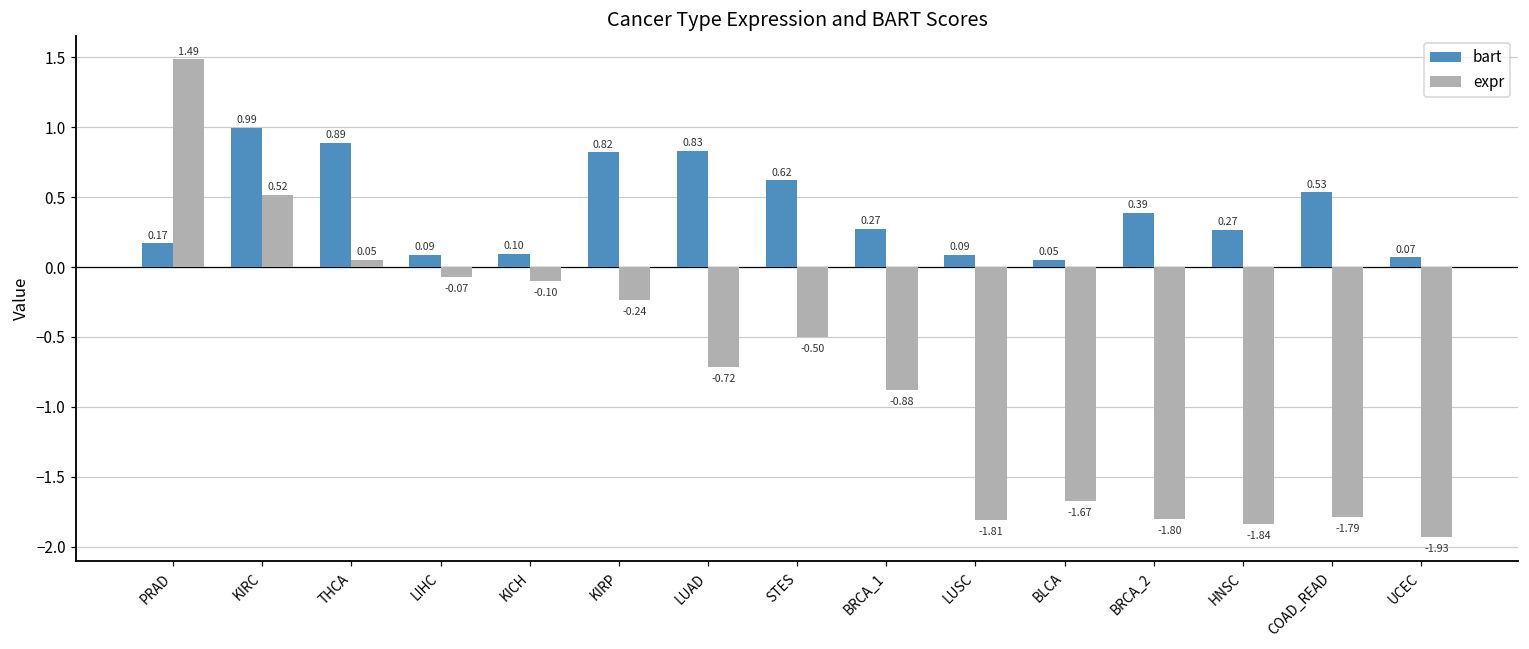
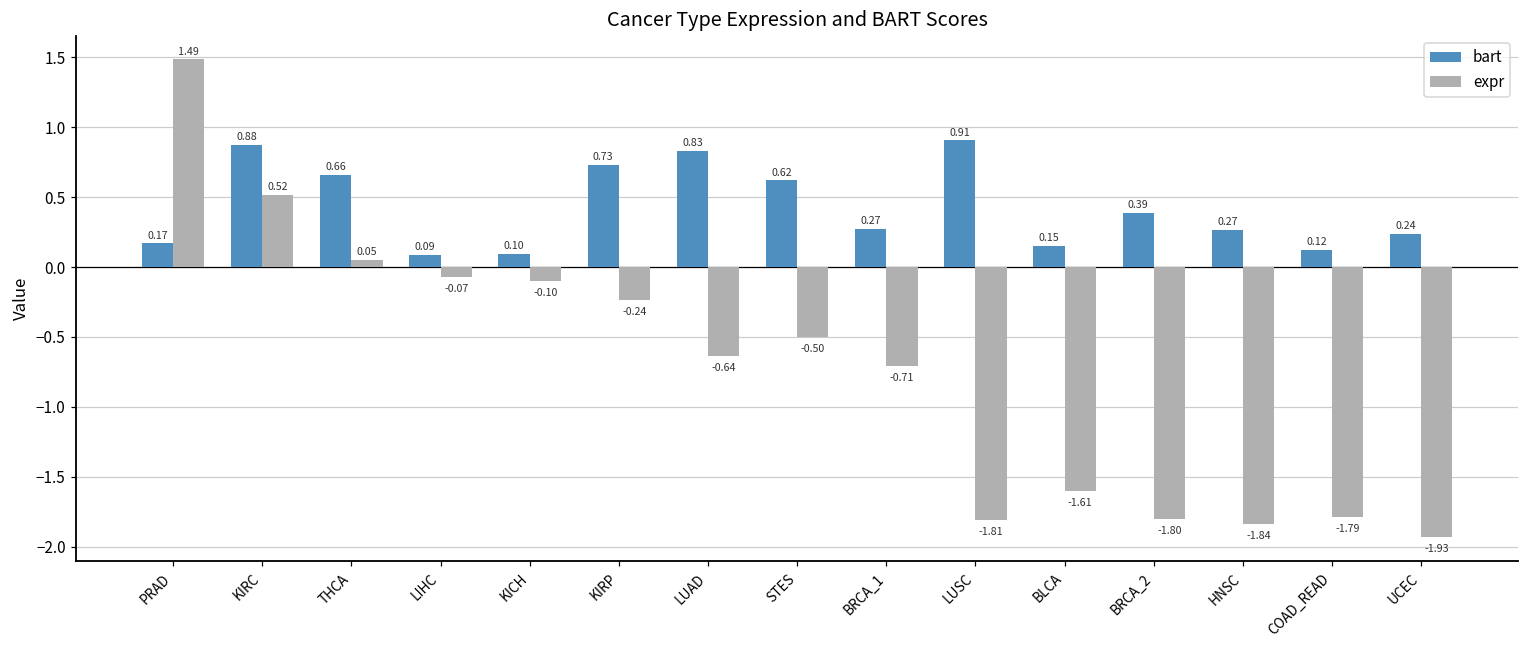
  {
    "bart": {
      "PRAD": 0.17,
-     "KIRC": 0.99,
-     "THCA": 0.89,
+     "KIRC": 0.88,
+     "THCA": 0.66,
      "LIHC": 0.09,
      "KICH": 0.10,
-     "KIRP": 0.82,
+     "KIRP": 0.73,
      "LUAD": 0.83,
      "STES": 0.62,
      "BRCA_1": 0.27,
-     "LUSC": 0.09,
-     "BLCA": 0.05,
+     "LUSC": 0.91,
+     "BLCA": 0.15,
      "BRCA_2": 0.39,
      "HNSC": 0.27,
-     "COAD_READ": 0.53,
-     "UCEC": 0.07
+     "COAD_READ": 0.12,
+     "UCEC": 0.24
    },
    "expr": {
      "PRAD": 1.49,
      "KIRC": 0.52,
      "THCA": 0.05,
      "LIHC": -0.07,
      "KICH": -0.10,
      "KIRP": -0.24,
-     "LUAD": -0.72,
+     "LUAD": -0.64,
      "STES": -0.50,
-     "BRCA_1": -0.88,
+     "BRCA_1": -0.71,
      "LUSC": -1.81,
-     "BLCA": -1.67,
+     "BLCA": -1.61,
      "BRCA_2": -1.80,
      "HNSC": -1.84,
      "COAD_READ": -1.79,
      "UCEC": -1.93
    }
  }
